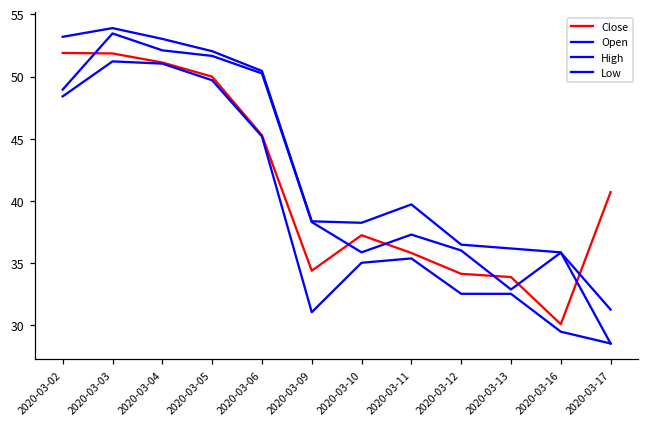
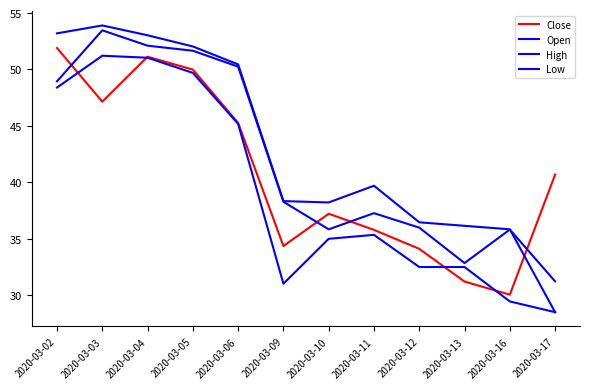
  {
    "Close": {
      "2020-03-02": 51.9,
-     "2020-03-03": 51.9,
+     "2020-03-03": 47.2,
      "2020-03-05": 50.0,
      "2020-03-09": 34.4,
      "2020-03-10": 37.2,
      "2020-03-11": 35.8,
      "2020-03-12": 34.1,
-     "2020-03-13": 33.9,
+     "2020-03-13": 31.2,
      "2020-03-16": 30.1,
      "2020-03-17": 40.7
    }
  }
